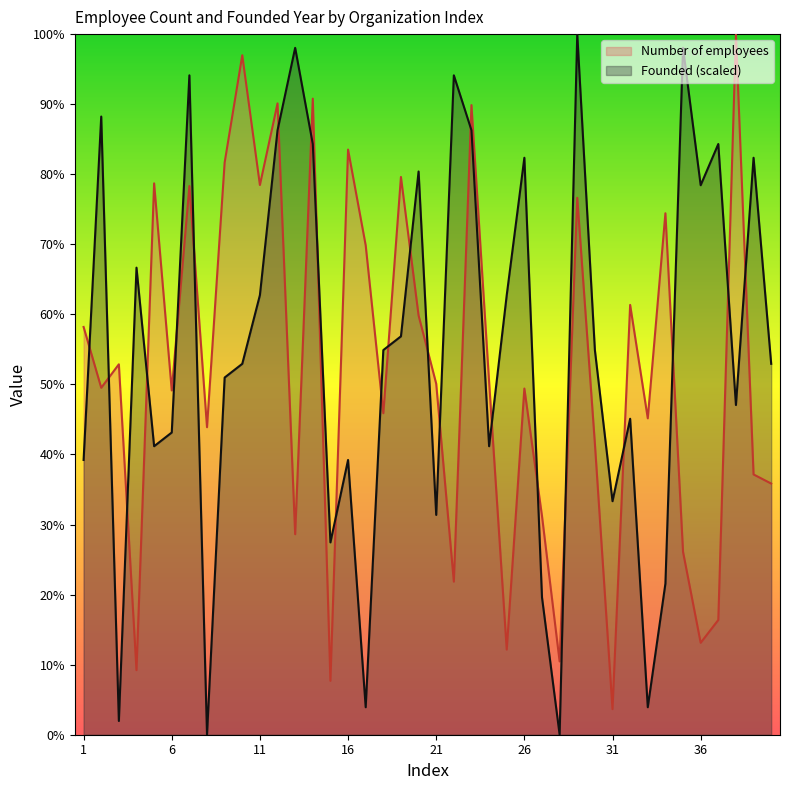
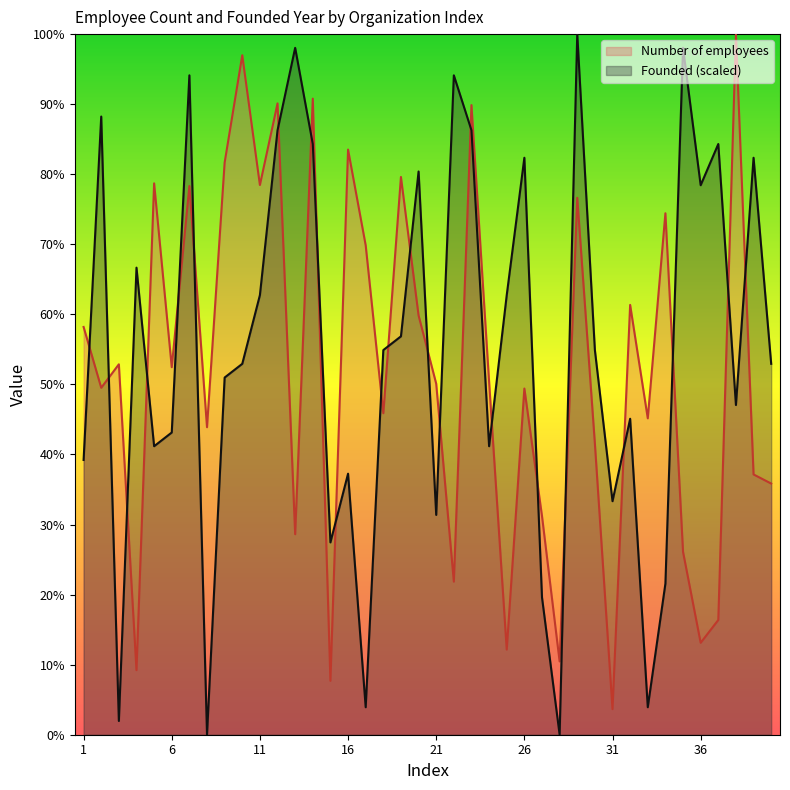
  {
    "Number of employees": {
      "1": "58%",
-     "6": "49%",
+     "6": "52%",
      "11": "78%",
      "16": "84%",
      "21": "50%",
      "26": "49%",
      "31": "4%",
      "36": "13%"
    },
    "Founded (scaled)": {
      "1": "39%",
      "6": "43%",
      "11": "63%",
-     "16": "39%",
+     "16": "37%",
      "21": "31%",
      "26": "82%",
      "31": "33%",
      "36": "78%"
    }
  }
